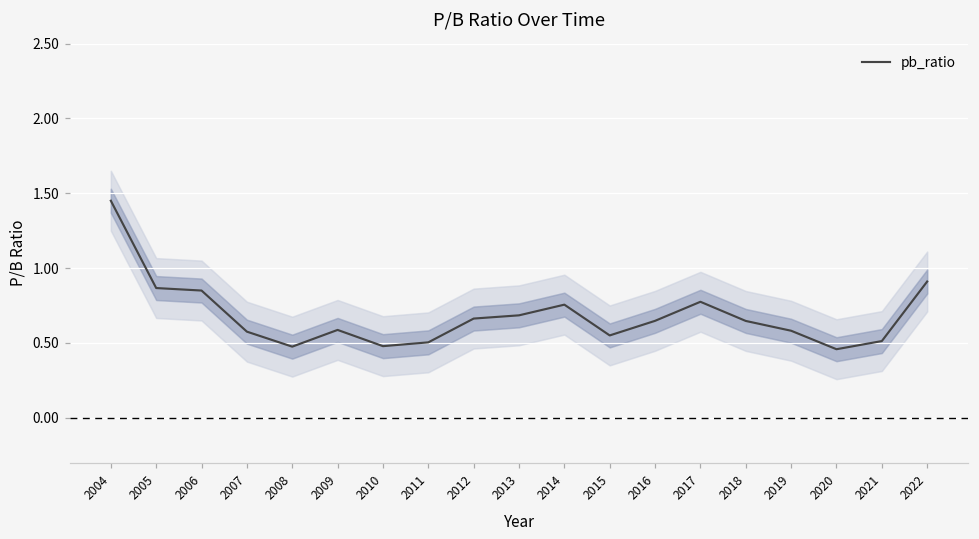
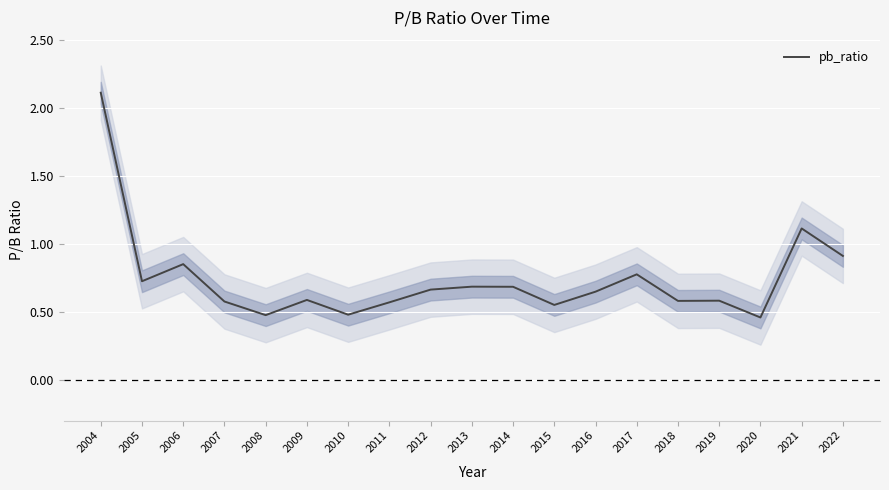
  {
    "pb_ratio": {
-     "2004": 1.45,
-     "2005": 0.87,
+     "2004": 2.11,
+     "2005": 0.72,
      "2006": 0.85,
      "2007": 0.57,
      "2008": 0.47,
      "2009": 0.59,
      "2010": 0.48,
-     "2011": 0.50,
+     "2011": 0.57,
      "2012": 0.66,
      "2013": 0.68,
-     "2014": 0.76,
+     "2014": 0.68,
      "2015": 0.55,
      "2016": 0.65,
      "2017": 0.77,
-     "2018": 0.65,
+     "2018": 0.58,
      "2019": 0.58,
      "2020": 0.46,
-     "2021": 0.51,
+     "2021": 1.11,
      "2022": 0.91
    }
  }
